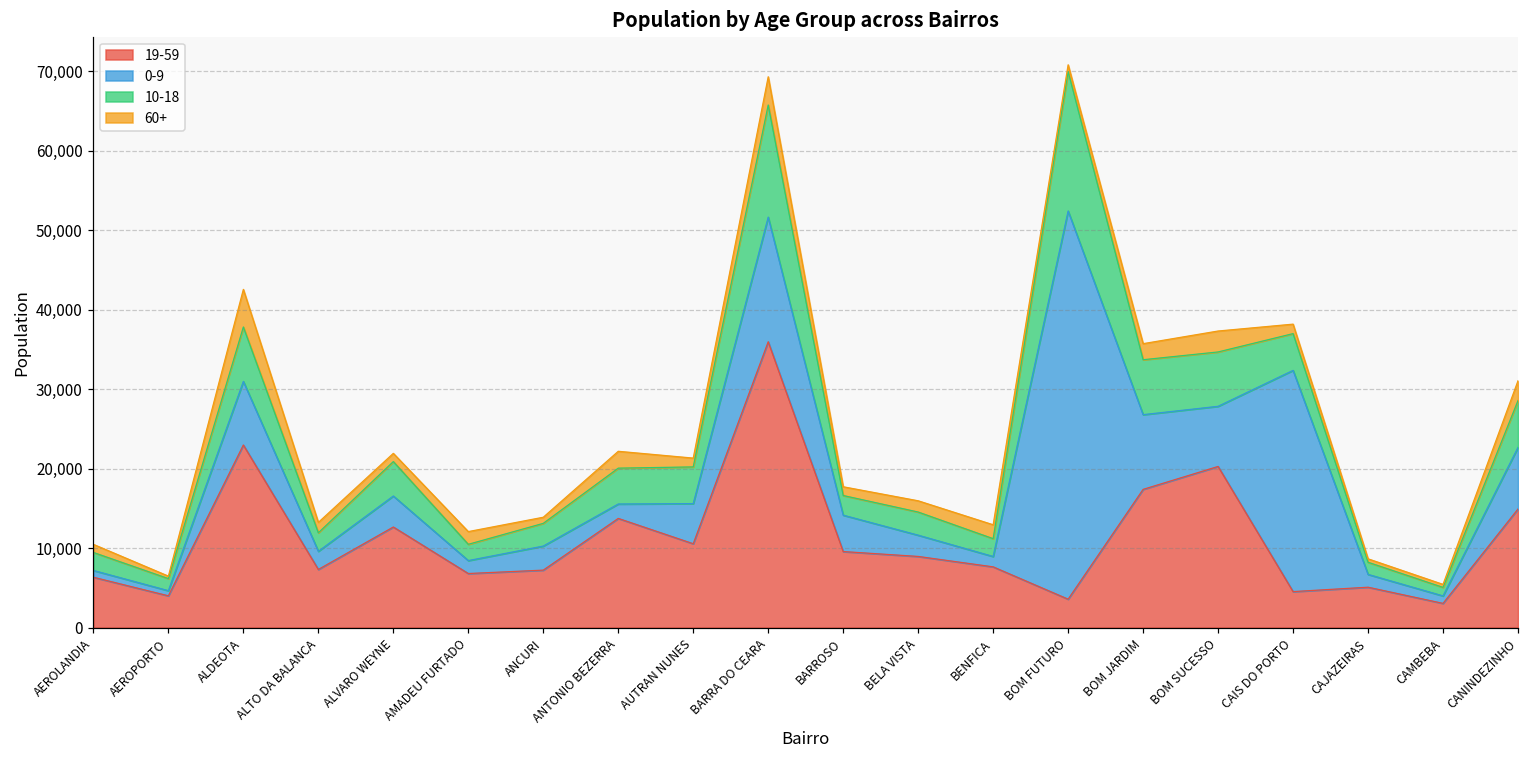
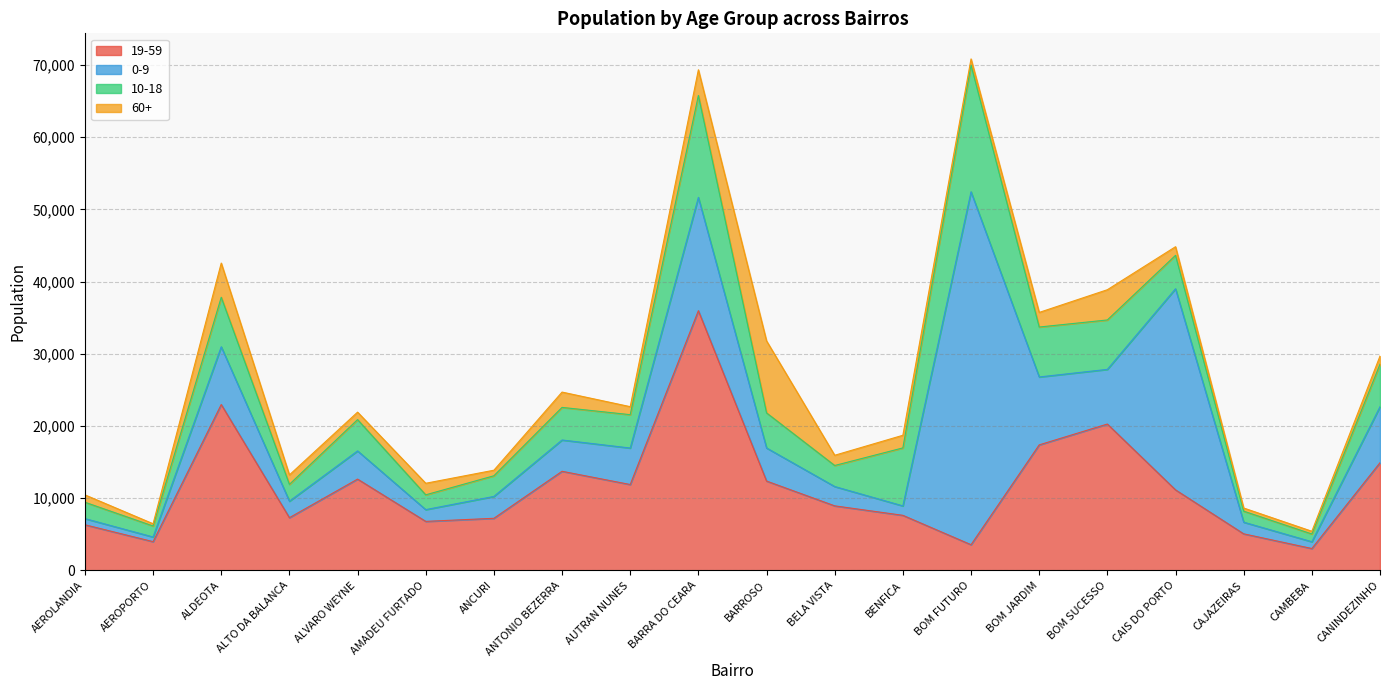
  {
    "19-59": {
      "AEROLANDIA": "6,000",
      "AEROPORTO": "4,000",
      "ALDEOTA": "23,000",
      "ALTO DA BALANCA": "7,000",
      "ALVARO WEYNE": "13,000",
      "AMADEU FURTADO": "7,000",
      "ANCURI": "7,000",
      "ANTONIO BEZERRA": "14,000",
-     "AUTRAN NUNES": "11,000",
+     "AUTRAN NUNES": "12,000",
      "BARRA DO CEARA": "36,000",
-     "BARROSO": "10,000",
+     "BARROSO": "12,000",
      "BELA VISTA": "9,000",
      "BENFICA": "8,000",
      "BOM FUTURO": "4,000",
      "BOM JARDIM": "17,000",
      "BOM SUCESSO": "20,000",
-     "CAIS DO PORTO": "5,000",
+     "CAIS DO PORTO": "11,000",
      "CAJAZEIRAS": "5,000",
      "CAMBEBA": "3,000",
      "CANINDEZINHO": "15,000"
    },
    "0-9": {
      "AEROLANDIA": "1,000",
      "AEROPORTO": "1,000",
      "ALDEOTA": "8,000",
      "ALTO DA BALANCA": "2,000",
      "ALVARO WEYNE": "4,000",
      "AMADEU FURTADO": "2,000",
      "ANCURI": "3,000",
-     "ANTONIO BEZERRA": "2,000",
+     "ANTONIO BEZERRA": "4,000",
      "AUTRAN NUNES": "5,000",
      "BARRA DO CEARA": "16,000",
      "BARROSO": "5,000",
      "BELA VISTA": "3,000",
      "BENFICA": "1,000",
      "BOM FUTURO": "49,000",
      "BOM JARDIM": "9,000",
      "BOM SUCESSO": "8,000",
      "CAIS DO PORTO": "28,000",
      "CAJAZEIRAS": "2,000",
      "CAMBEBA": "1,000",
      "CANINDEZINHO": "8,000"
    },
    "10-18": {
      "AEROLANDIA": "2,000",
      "ALDEOTA": "7,000",
      "ALTO DA BALANCA": "2,000",
      "ALVARO WEYNE": "4,000",
      "AMADEU FURTADO": "2,000",
      "ANCURI": "3,000",
      "ANTONIO BEZERRA": "5,000",
      "AUTRAN NUNES": "5,000",
      "BARRA DO CEARA": "14,000",
-     "BARROSO": "2,000",
+     "BARROSO": "5,000",
      "BELA VISTA": "3,000",
-     "BENFICA": "2,000",
+     "BENFICA": "8,000",
      "BOM FUTURO": "18,000",
      "BOM JARDIM": "7,000",
      "BOM SUCESSO": "7,000",
      "CAIS DO PORTO": "5,000",
      "CAJAZEIRAS": "2,000",
      "CAMBEBA": "1,000",
      "CANINDEZINHO": "6,000"
    },
    "60+": {
      "AEROLANDIA": "1,000",
      "ALDEOTA": "5,000",
      "ALTO DA BALANCA": "1,000",
      "ALVARO WEYNE": "1,000",
      "AMADEU FURTADO": "2,000",
      "ANCURI": "1,000",
      "ANTONIO BEZERRA": "2,000",
      "AUTRAN NUNES": "1,000",
      "BARRA DO CEARA": "4,000",
-     "BARROSO": "1,000",
+     "BARROSO": "10,000",
      "BELA VISTA": "1,000",
      "BENFICA": "2,000",
      "BOM FUTURO": "1,000",
      "BOM JARDIM": "2,000",
-     "BOM SUCESSO": "3,000",
+     "BOM SUCESSO": "4,000",
      "CAIS DO PORTO": "1,000",
      "CAJAZEIRAS": "0",
      "CAMBEBA": "0",
-     "CANINDEZINHO": "2,000"
+     "CANINDEZINHO": "1,000"
    }
  }
